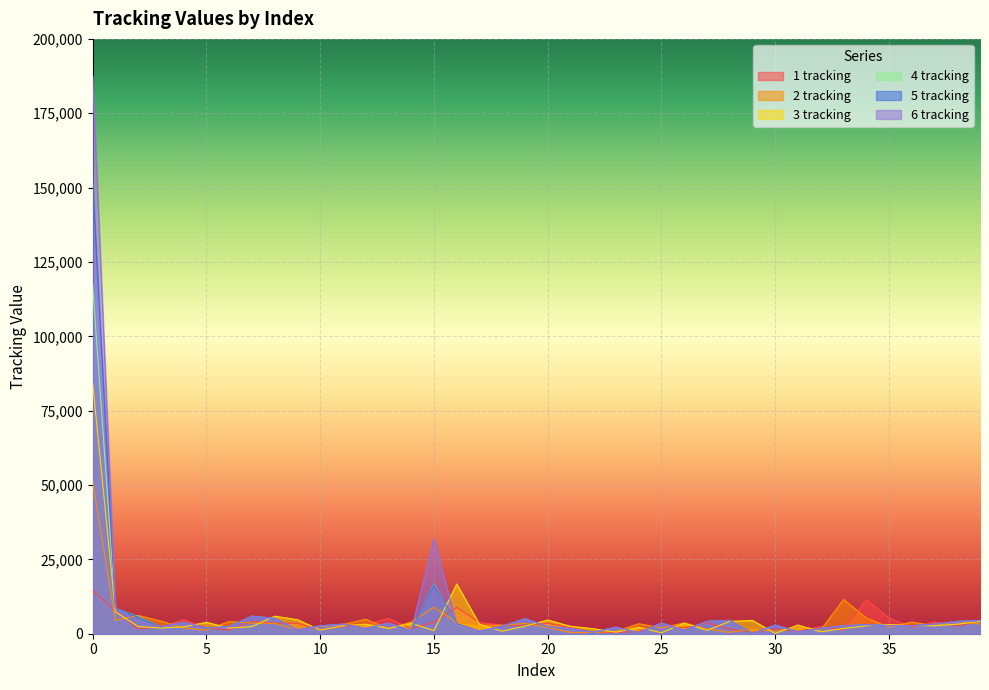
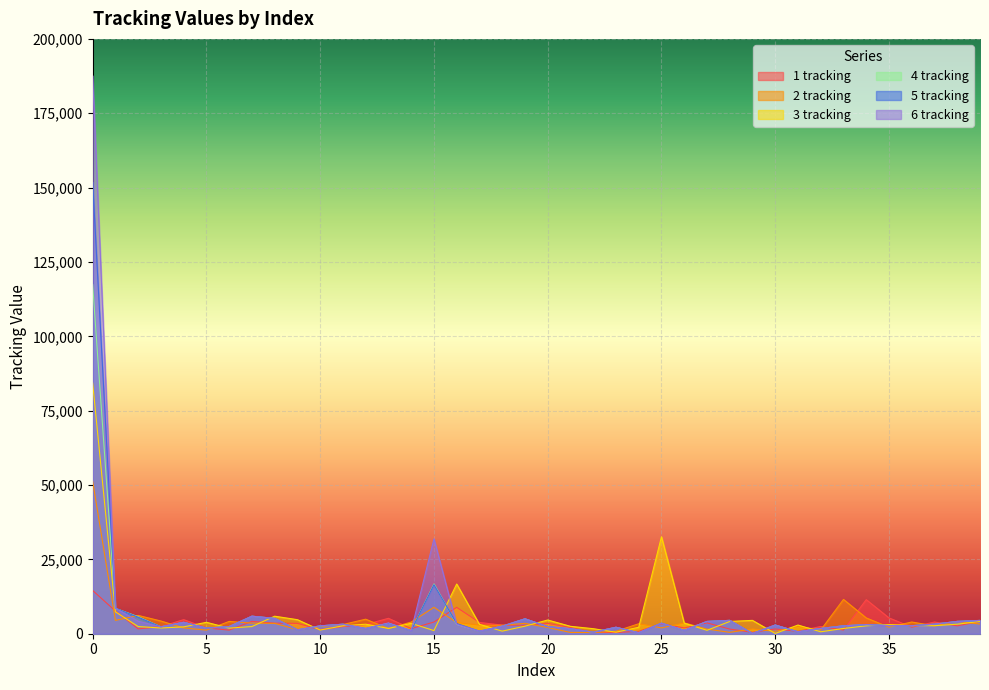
  {
    "1 tracking": {
      "0": "15,000",
      "15": "4,000",
      "20": "3,000",
      "35": "5,000"
    },
    "2 tracking": {
      "0": "51,000",
      "15": "9,000",
      "25": "2,000"
    },
    "3 tracking": {
      "0": "84,000",
      "5": "4,000",
      "15": "1,000",
      "20": "5,000",
-     "25": "0"
+     "25": "33,000"
    },
    "4 tracking": {
      "0": "117,000"
    },
    "5 tracking": {
      "0": "152,000"
    },
    "6 tracking": {
      "0": "188,000",
      "15": "32,000"
    }
  }
